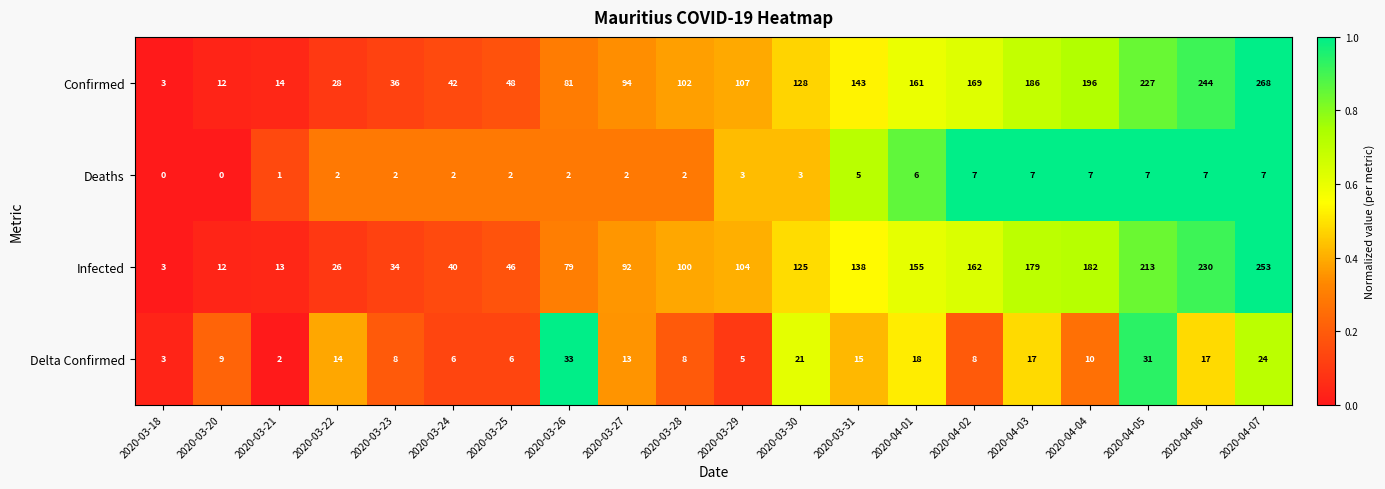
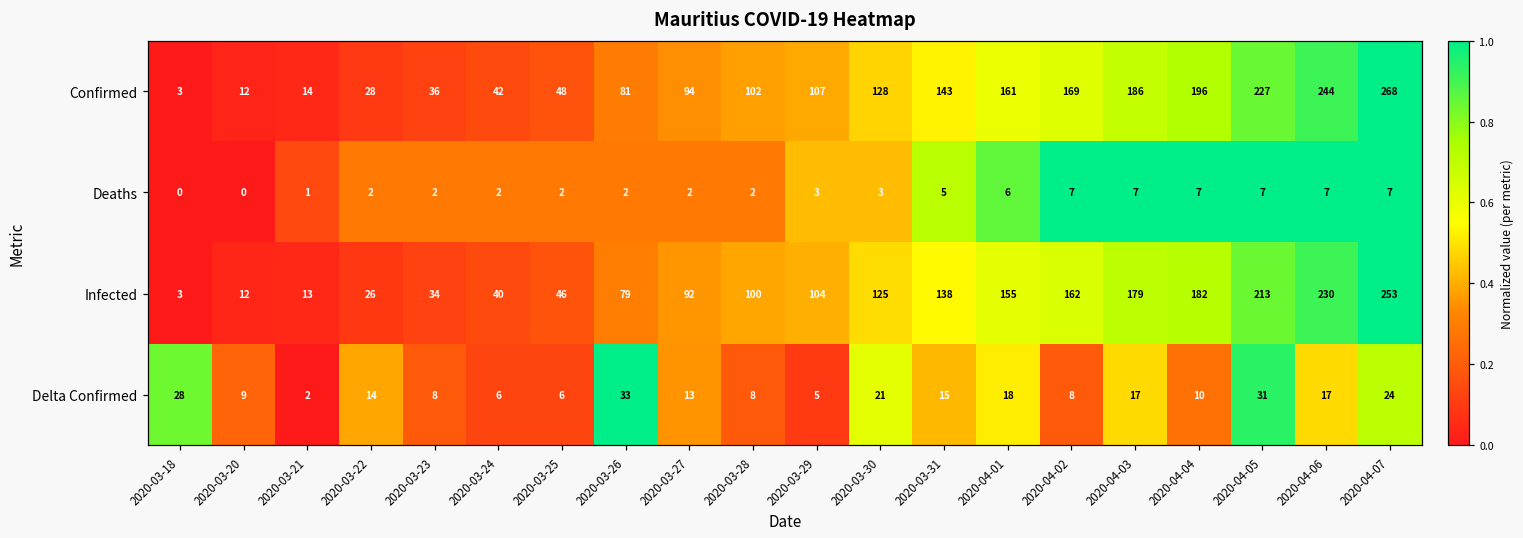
  {
    "Confirmed": {
      "2020-03-18": 3,
      "2020-03-20": 12,
      "2020-03-21": 14,
      "2020-03-22": 28,
      "2020-03-23": 36,
      "2020-03-24": 42,
      "2020-03-25": 48,
      "2020-03-26": 81,
      "2020-03-27": 94,
      "2020-03-28": 102,
      "2020-03-29": 107,
      "2020-03-30": 128,
      "2020-03-31": 143,
      "2020-04-01": 161,
      "2020-04-02": 169,
      "2020-04-03": 186,
      "2020-04-04": 196,
      "2020-04-05": 227,
      "2020-04-06": 244,
      "2020-04-07": 268
    },
    "Deaths": {
      "2020-03-18": 0,
      "2020-03-20": 0,
      "2020-03-21": 1,
      "2020-03-22": 2,
      "2020-03-23": 2,
      "2020-03-24": 2,
      "2020-03-25": 2,
      "2020-03-26": 2,
      "2020-03-27": 2,
      "2020-03-28": 2,
      "2020-03-29": 3,
      "2020-03-30": 3,
      "2020-03-31": 5,
      "2020-04-01": 6,
      "2020-04-02": 7,
      "2020-04-03": 7,
      "2020-04-04": 7,
      "2020-04-05": 7,
      "2020-04-06": 7,
      "2020-04-07": 7
    },
    "Infected": {
      "2020-03-18": 3,
      "2020-03-20": 12,
      "2020-03-21": 13,
      "2020-03-22": 26,
      "2020-03-23": 34,
      "2020-03-24": 40,
      "2020-03-25": 46,
      "2020-03-26": 79,
      "2020-03-27": 92,
      "2020-03-28": 100,
      "2020-03-29": 104,
      "2020-03-30": 125,
      "2020-03-31": 138,
      "2020-04-01": 155,
      "2020-04-02": 162,
      "2020-04-03": 179,
      "2020-04-04": 182,
      "2020-04-05": 213,
      "2020-04-06": 230,
      "2020-04-07": 253
    },
    "Delta Confirmed": {
-     "2020-03-18": 3,
+     "2020-03-18": 28,
      "2020-03-20": 9,
      "2020-03-21": 2,
      "2020-03-22": 14,
      "2020-03-23": 8,
      "2020-03-24": 6,
      "2020-03-25": 6,
      "2020-03-26": 33,
      "2020-03-27": 13,
      "2020-03-28": 8,
      "2020-03-29": 5,
      "2020-03-30": 21,
      "2020-03-31": 15,
      "2020-04-01": 18,
      "2020-04-02": 8,
      "2020-04-03": 17,
      "2020-04-04": 10,
      "2020-04-05": 31,
      "2020-04-06": 17,
      "2020-04-07": 24
    }
  }
